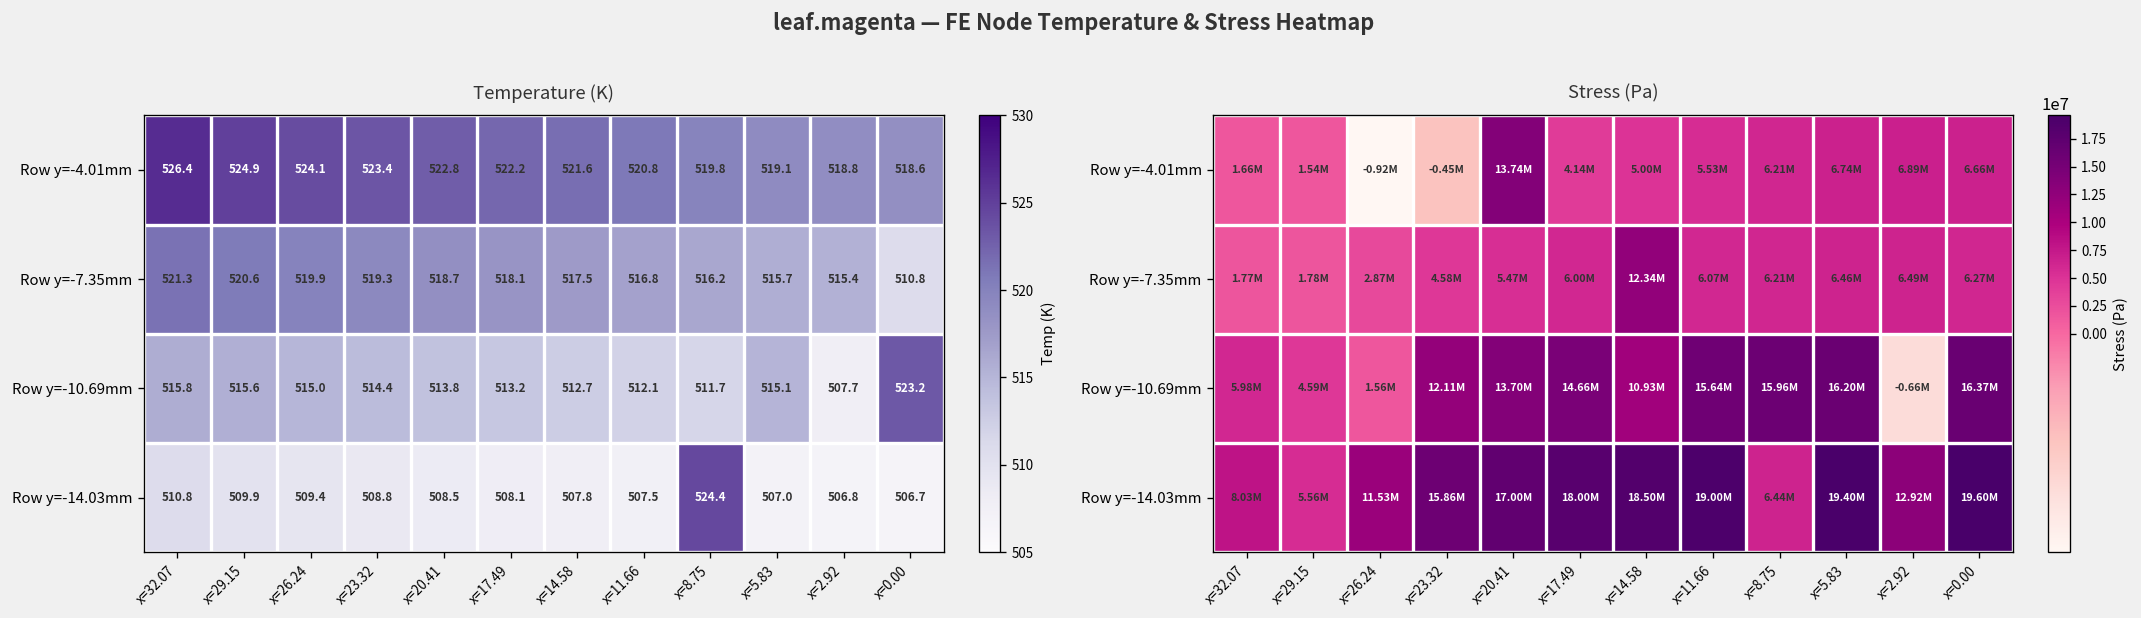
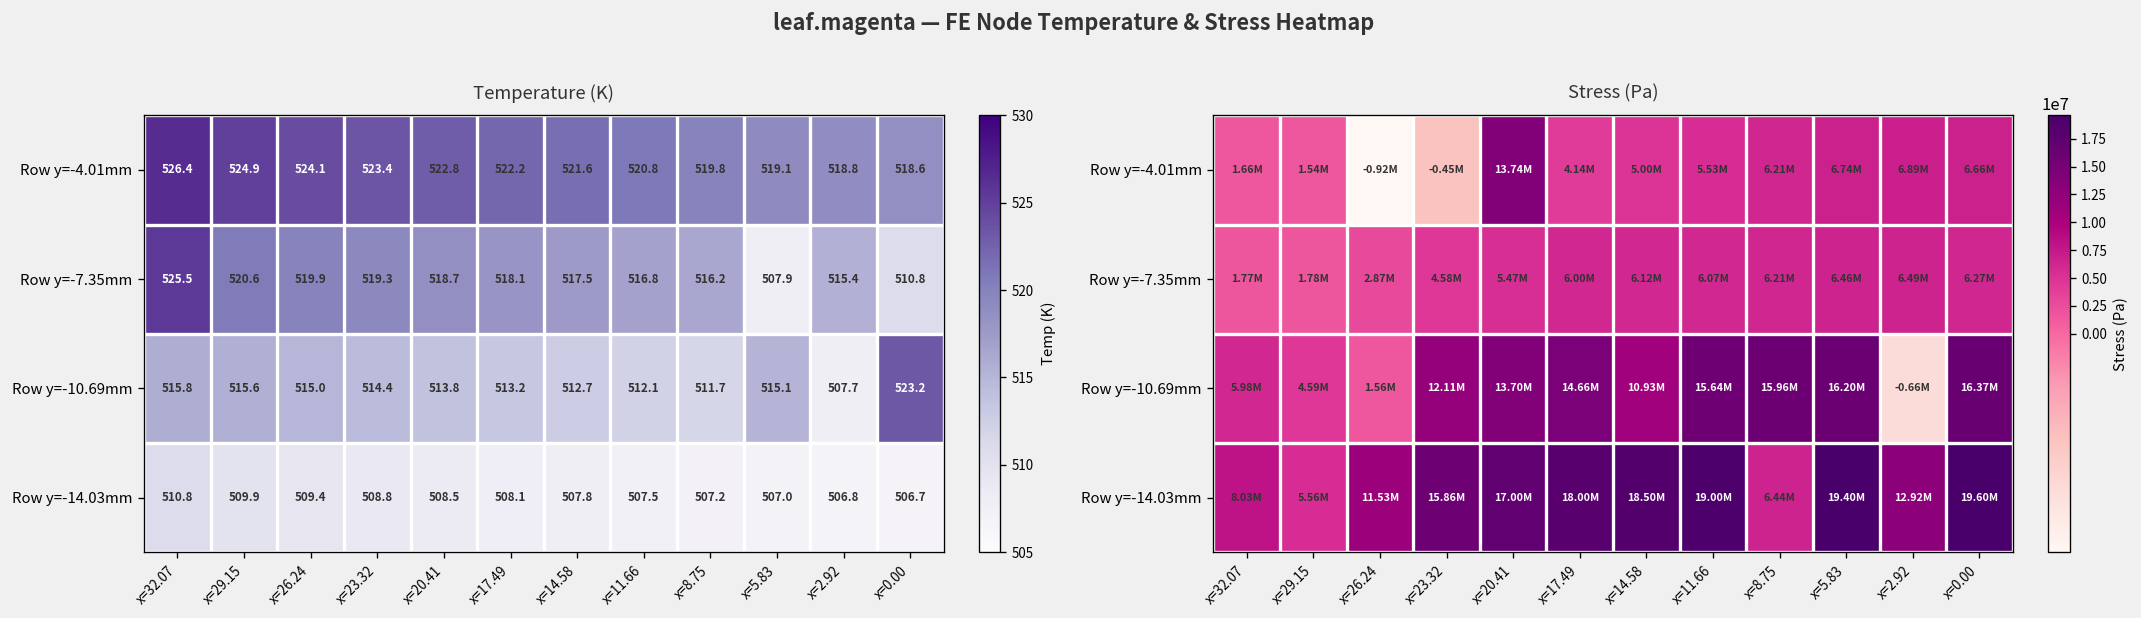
  {
    "Temperature (K)": {
      "Row y=-4.01mm": {
        "x=32.07": "526.4",
        "x=29.15": "524.9",
        "x=26.24": "524.1",
        "x=23.32": "523.4",
        "x=20.41": "522.8",
        "x=17.49": "522.2",
        "x=14.58": "521.6",
        "x=11.66": "520.8",
        "x=8.75": "519.8",
        "x=5.83": "519.1",
        "x=2.92": "518.8",
        "x=0.00": "518.6"
      },
      "Row y=-7.35mm": {
-       "x=32.07": "521.3",
+       "x=32.07": "525.5",
        "x=29.15": "520.6",
        "x=26.24": "519.9",
        "x=23.32": "519.3",
        "x=20.41": "518.7",
        "x=17.49": "518.1",
        "x=14.58": "517.5",
        "x=11.66": "516.8",
        "x=8.75": "516.2",
-       "x=5.83": "515.7",
+       "x=5.83": "507.9",
        "x=2.92": "515.4",
        "x=0.00": "510.8"
      },
      "Row y=-10.69mm": {
        "x=32.07": "515.8",
        "x=29.15": "515.6",
        "x=26.24": "515.0",
        "x=23.32": "514.4",
        "x=20.41": "513.8",
        "x=17.49": "513.2",
        "x=14.58": "512.7",
        "x=11.66": "512.1",
        "x=8.75": "511.7",
        "x=5.83": "515.1",
        "x=2.92": "507.7",
        "x=0.00": "523.2"
      },
      "Row y=-14.03mm": {
        "x=32.07": "510.8",
        "x=29.15": "509.9",
        "x=26.24": "509.4",
        "x=23.32": "508.8",
        "x=20.41": "508.5",
        "x=17.49": "508.1",
        "x=14.58": "507.8",
        "x=11.66": "507.5",
-       "x=8.75": "524.4",
+       "x=8.75": "507.2",
        "x=5.83": "507.0",
        "x=2.92": "506.8",
        "x=0.00": "506.7"
      }
    },
    "Stress (Pa)": {
      "Row y=-4.01mm": {
        "x=32.07": "1.66M",
        "x=29.15": "1.54M",
        "x=26.24": "-0.92M",
        "x=23.32": "-0.45M",
        "x=20.41": "13.74M",
        "x=17.49": "4.14M",
        "x=14.58": "5.00M",
        "x=11.66": "5.53M",
        "x=8.75": "6.21M",
        "x=5.83": "6.74M",
        "x=2.92": "6.89M",
        "x=0.00": "6.66M"
      },
      "Row y=-7.35mm": {
        "x=32.07": "1.77M",
        "x=29.15": "1.78M",
        "x=26.24": "2.87M",
        "x=23.32": "4.58M",
        "x=20.41": "5.47M",
        "x=17.49": "6.00M",
-       "x=14.58": "12.34M",
+       "x=14.58": "6.12M",
        "x=11.66": "6.07M",
        "x=8.75": "6.21M",
        "x=5.83": "6.46M",
        "x=2.92": "6.49M",
        "x=0.00": "6.27M"
      },
      "Row y=-10.69mm": {
        "x=32.07": "5.98M",
        "x=29.15": "4.59M",
        "x=26.24": "1.56M",
        "x=23.32": "12.11M",
        "x=20.41": "13.70M",
        "x=17.49": "14.66M",
        "x=14.58": "10.93M",
        "x=11.66": "15.64M",
        "x=8.75": "15.96M",
        "x=5.83": "16.20M",
        "x=2.92": "-0.66M",
        "x=0.00": "16.37M"
      },
      "Row y=-14.03mm": {
        "x=32.07": "8.03M",
        "x=29.15": "5.56M",
        "x=26.24": "11.53M",
        "x=23.32": "15.86M",
        "x=20.41": "17.00M",
        "x=17.49": "18.00M",
        "x=14.58": "18.50M",
        "x=11.66": "19.00M",
        "x=8.75": "6.44M",
        "x=5.83": "19.40M",
        "x=2.92": "12.92M",
        "x=0.00": "19.60M"
      }
    }
  }
